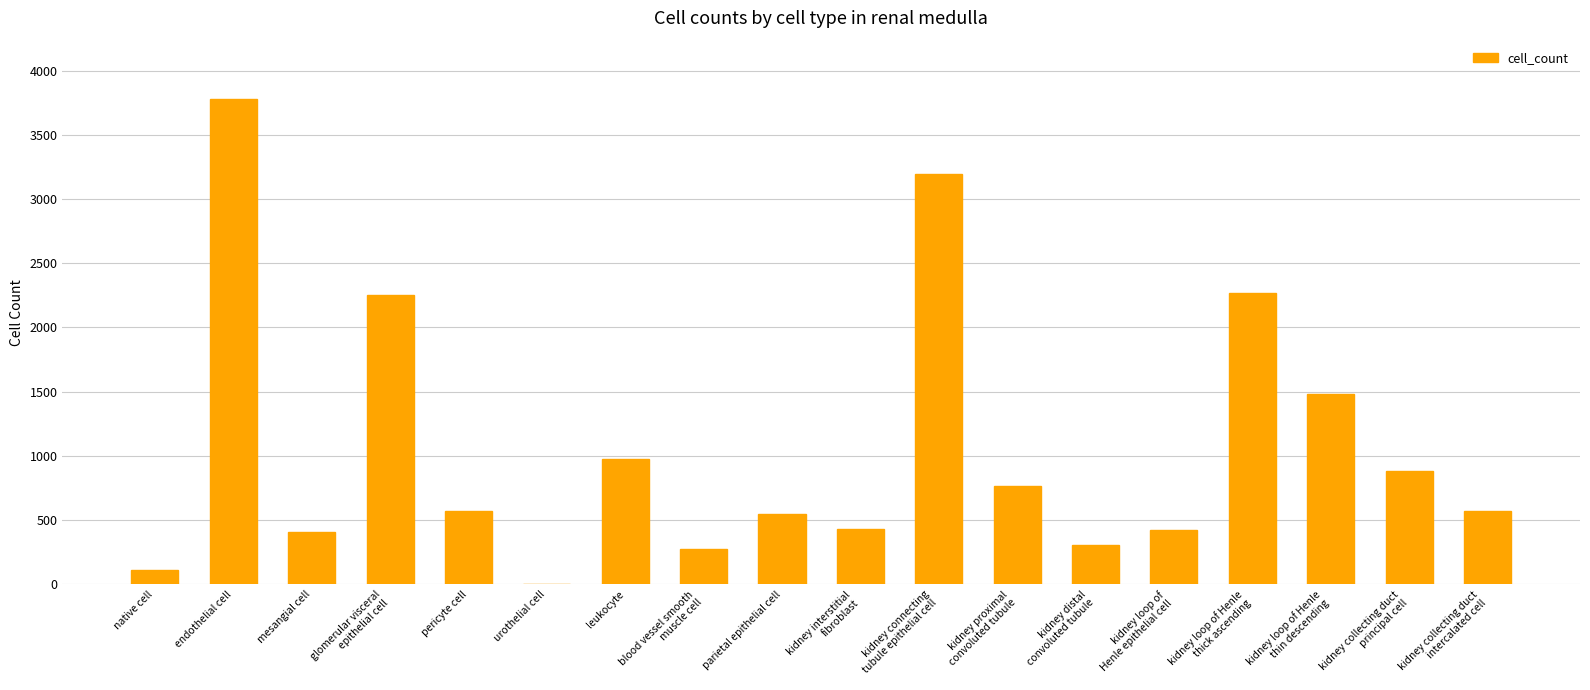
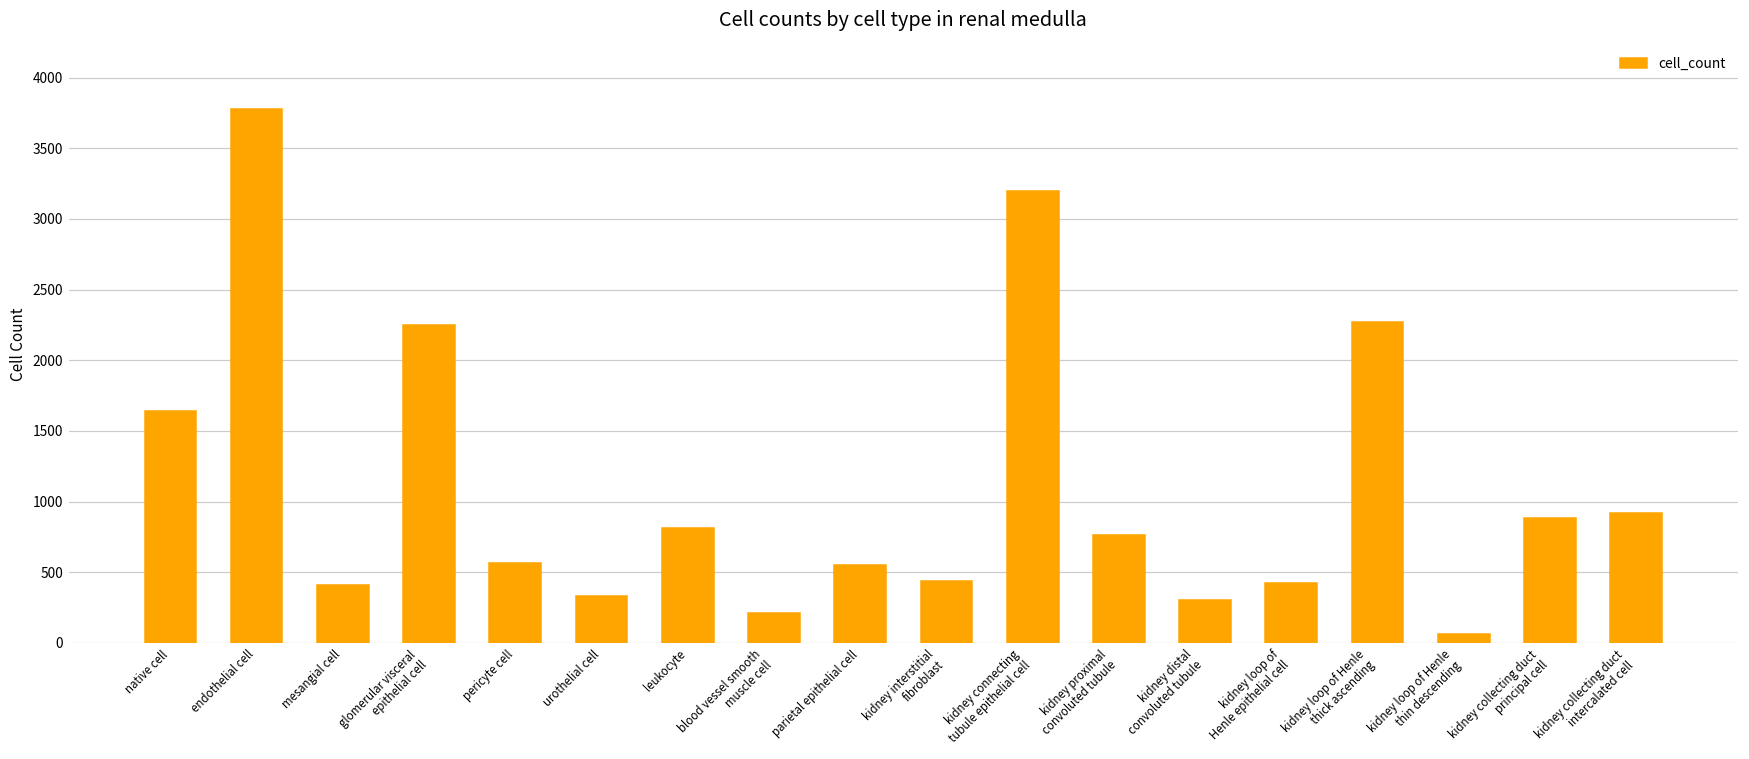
  {
-   "native cell": 110,
+   "native cell": 1640,
    "endothelial cell": 3780,
    "mesangial cell": 410,
    "glomerular visceral epithelial cell": 2250,
    "pericyte cell": 570,
-   "urothelial cell": 0,
-   "leukocyte": 980,
-   "blood vessel smooth muscle cell": 280,
+   "urothelial cell": 330,
+   "leukocyte": 810,
+   "blood vessel smooth muscle cell": 210,
    "parietal epithelial cell": 550,
    "kidney interstitial fibroblast": 430,
    "kidney connecting tubule epithelial cell": 3200,
    "kidney proximal convoluted tubule": 760,
    "kidney distal convoluted tubule": 300,
    "kidney loop of Henle epithelial cell": 430,
    "kidney loop of Henle thick ascending": 2270,
-   "kidney loop of Henle thin descending": 1480,
+   "kidney loop of Henle thin descending": 60,
    "kidney collecting duct principal cell": 880,
-   "kidney collecting duct intercalated cell": 570
+   "kidney collecting duct intercalated cell": 920
  }
